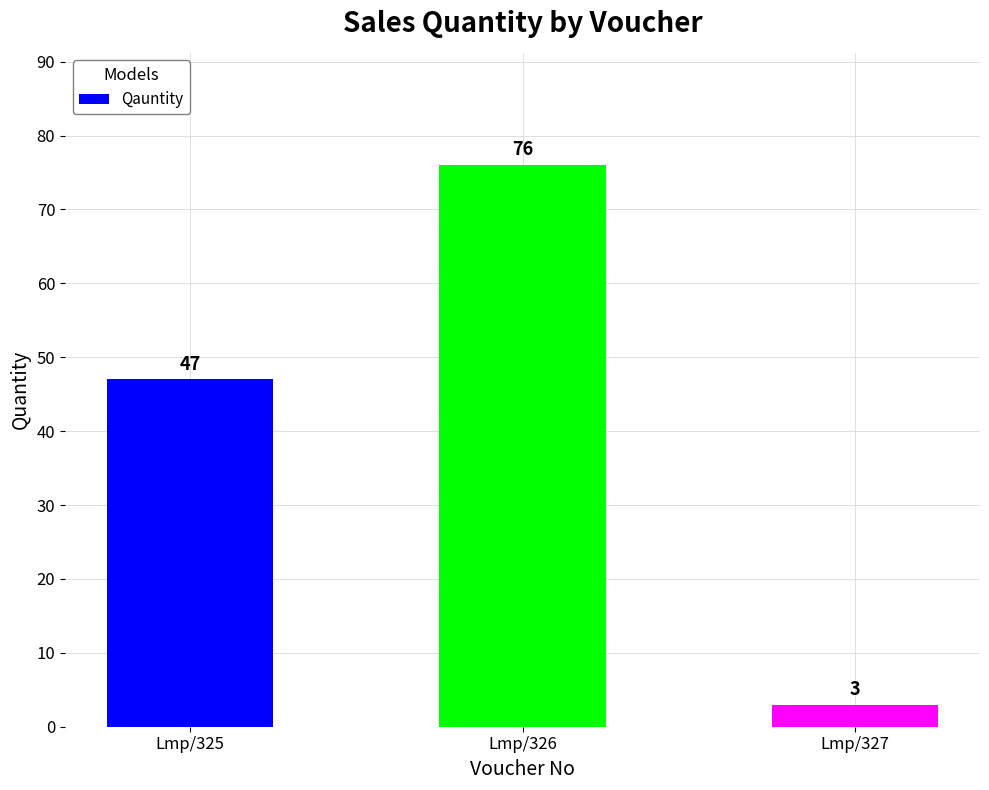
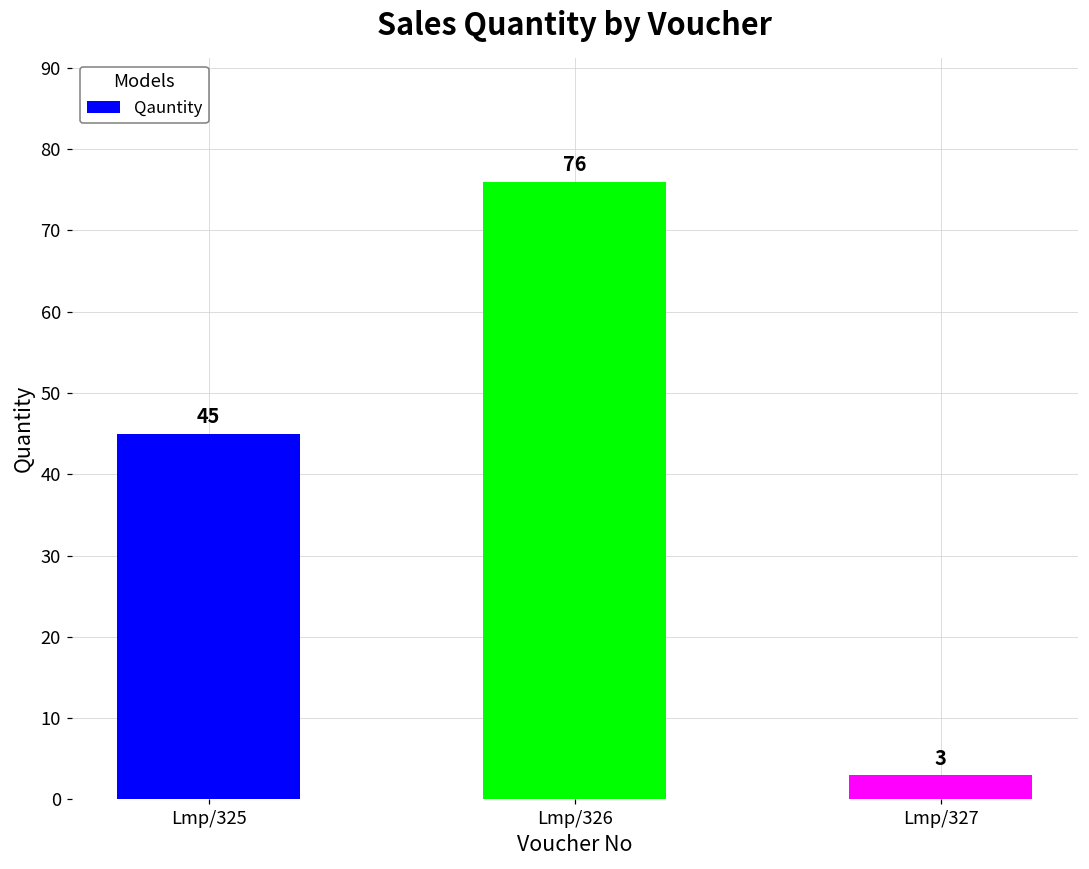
  {
-   "Lmp/325": 47,
+   "Lmp/325": 45,
    "Lmp/326": 76,
    "Lmp/327": 3
  }
